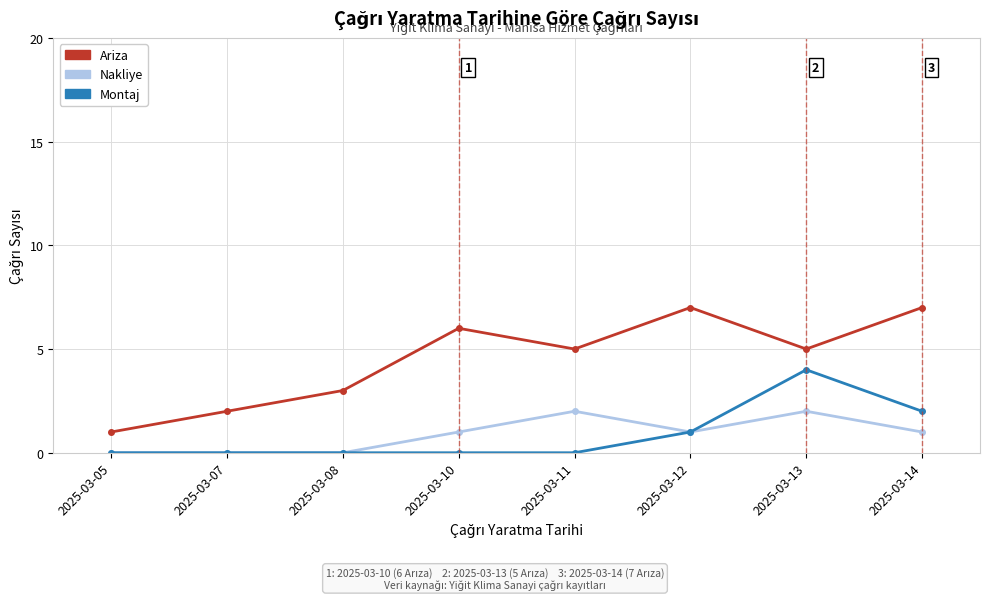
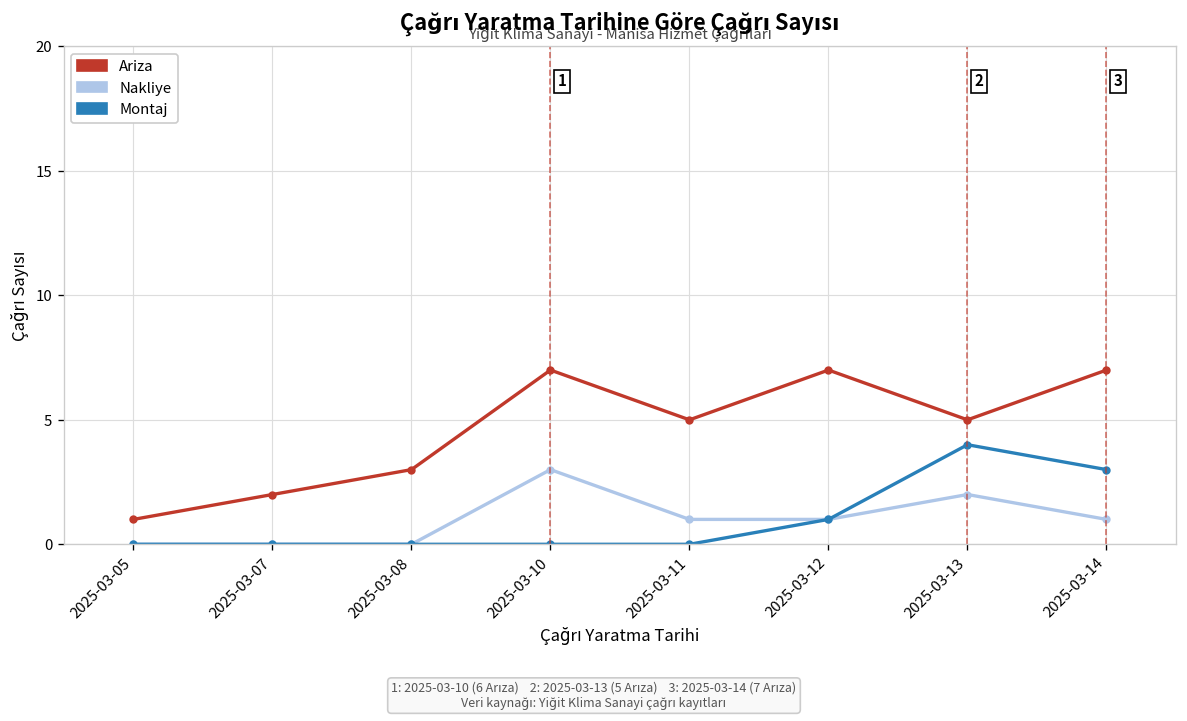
  {
    "Ariza": {
      "2025-03-05": 1,
      "2025-03-07": 2,
      "2025-03-08": 3,
-     "2025-03-10": 6,
+     "2025-03-10": 7,
      "2025-03-11": 5,
      "2025-03-12": 7,
      "2025-03-13": 5,
      "2025-03-14": 7
    },
    "Nakliye": {
-     "2025-03-10": 1,
-     "2025-03-11": 2,
+     "2025-03-10": 3,
+     "2025-03-11": 1,
      "2025-03-13": 2,
      "2025-03-14": 1
    },
    "Montaj": {
      "2025-03-10": 0,
      "2025-03-11": 0,
      "2025-03-13": 4,
-     "2025-03-14": 2
+     "2025-03-14": 3
    }
  }
